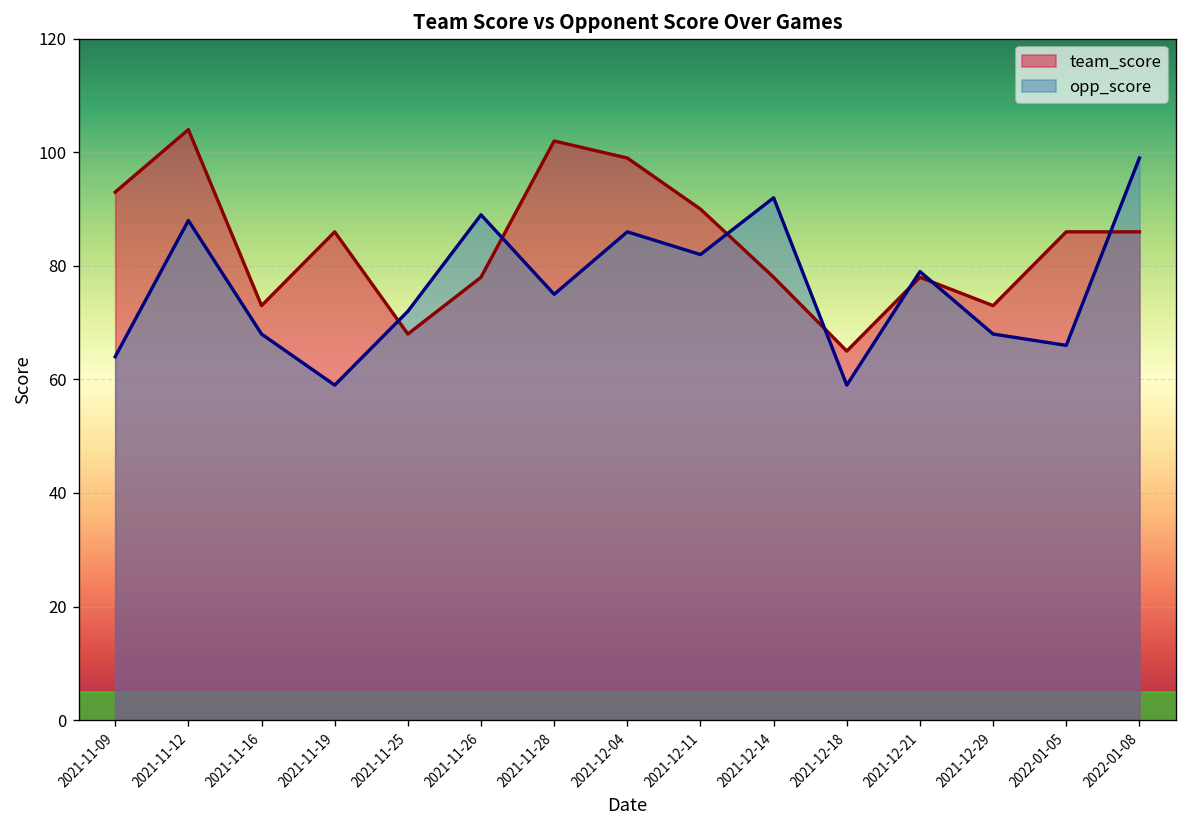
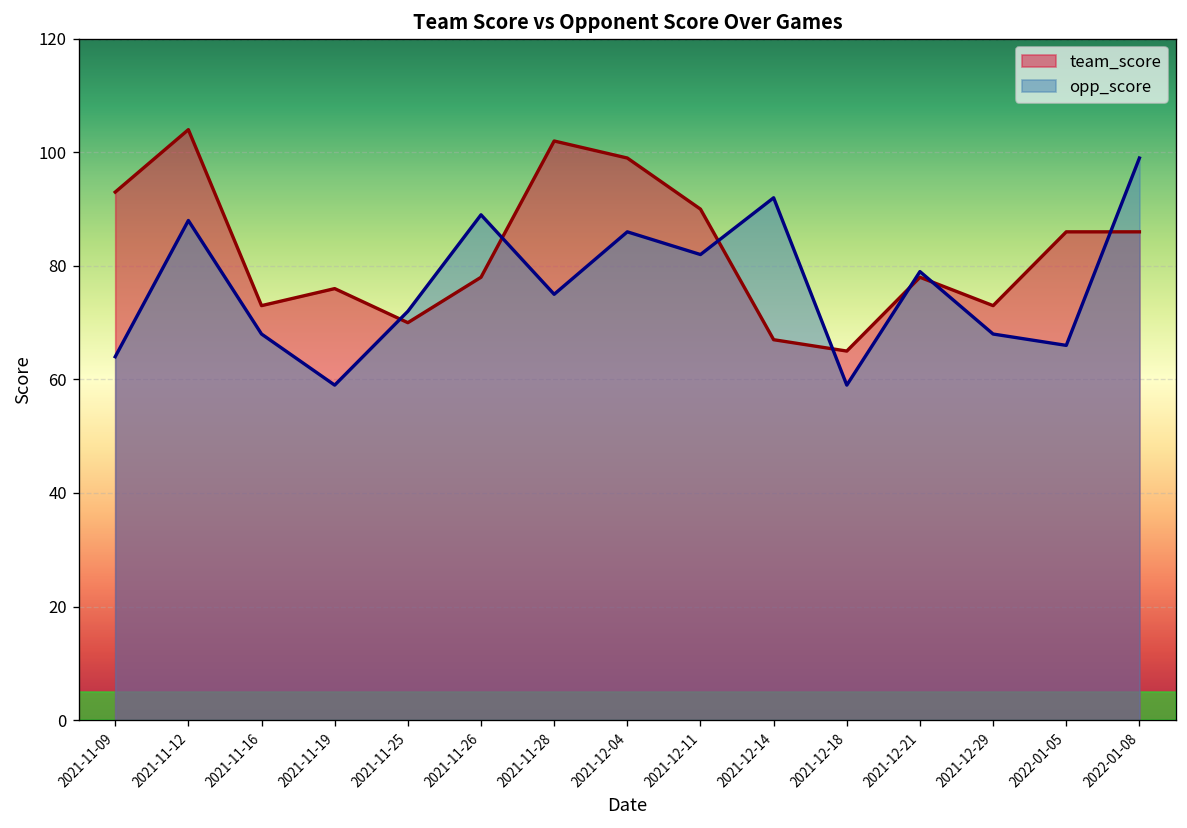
  {
    "team_score": {
      "2021-11-09": 93,
      "2021-11-12": 104,
      "2021-11-16": 73,
-     "2021-11-19": 86,
-     "2021-11-25": 68,
+     "2021-11-19": 76,
+     "2021-11-25": 70,
      "2021-11-26": 78,
      "2021-11-28": 102,
      "2021-12-04": 99,
      "2021-12-11": 90,
-     "2021-12-14": 78,
+     "2021-12-14": 67,
      "2021-12-18": 65,
      "2021-12-21": 78,
      "2021-12-29": 73,
      "2022-01-05": 86,
      "2022-01-08": 86
    },
    "opp_score": {
      "2021-11-09": 64,
      "2021-11-12": 88,
      "2021-11-16": 68,
      "2021-11-19": 59,
      "2021-11-25": 72,
      "2021-11-26": 89,
      "2021-11-28": 75,
      "2021-12-04": 86,
      "2021-12-11": 82,
      "2021-12-14": 92,
      "2021-12-18": 59,
      "2021-12-21": 79,
      "2021-12-29": 68,
      "2022-01-05": 66,
      "2022-01-08": 99
    }
  }
